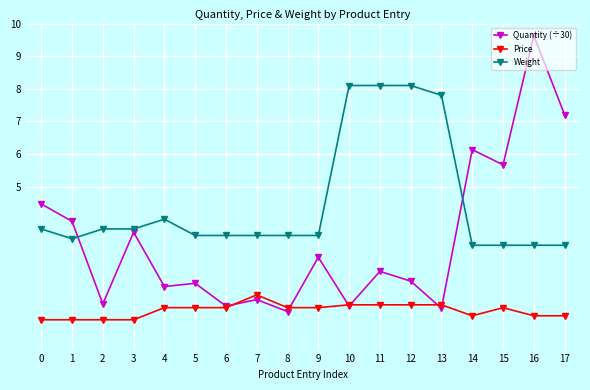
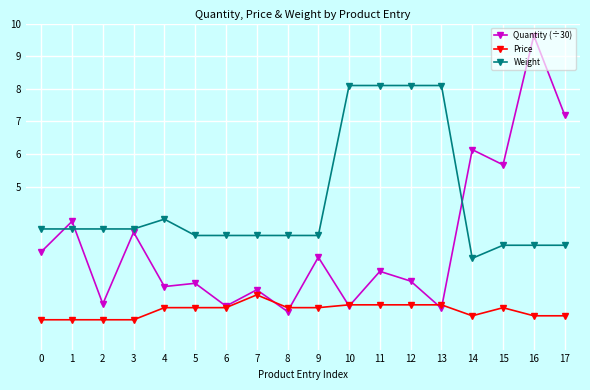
  {
    "Quantity (÷30)": {
-     "0": 4.5,
+     "0": 3.0,
      "1": 3.9,
      "2": 1.4,
      "3": 3.6,
      "4": 1.9,
      "5": 2.0,
-     "7": 1.5,
+     "7": 1.8,
      "8": 1.2,
      "9": 2.8,
      "11": 2.4,
      "12": 2.1,
      "13": 1.3,
      "14": 6.1,
      "15": 5.7,
      "17": 7.2
    },
    "Price": {
      "0": 0.9,
      "1": 0.9,
      "2": 0.9,
      "3": 0.9,
      "4": 1.3,
      "5": 1.3,
      "7": 1.7,
      "8": 1.3,
      "9": 1.3,
      "11": 1.4,
      "12": 1.4,
      "13": 1.4,
      "14": 1.0,
      "15": 1.3,
      "16": 1.0,
      "17": 1.0
    },
    "Weight": {
      "0": 3.7,
-     "1": 3.4,
+     "1": 3.7,
      "2": 3.7,
      "3": 3.7,
      "4": 4.0,
      "5": 3.5,
      "6": 3.5,
      "7": 3.5,
      "8": 3.5,
      "9": 3.5,
      "10": 8.1,
      "11": 8.1,
      "12": 8.1,
-     "13": 7.8,
-     "14": 3.2,
+     "13": 8.1,
+     "14": 2.8,
      "15": 3.2,
      "16": 3.2,
      "17": 3.2
    }
  }
